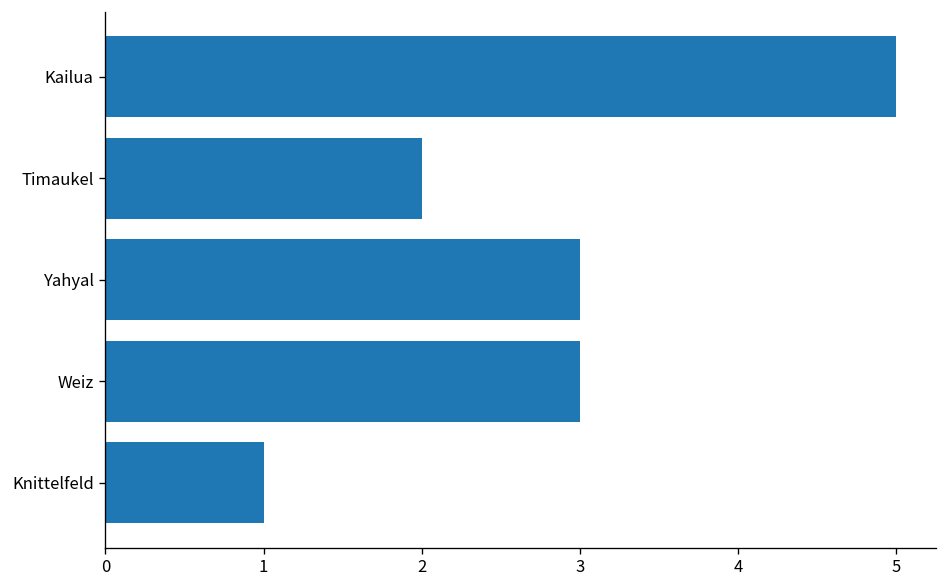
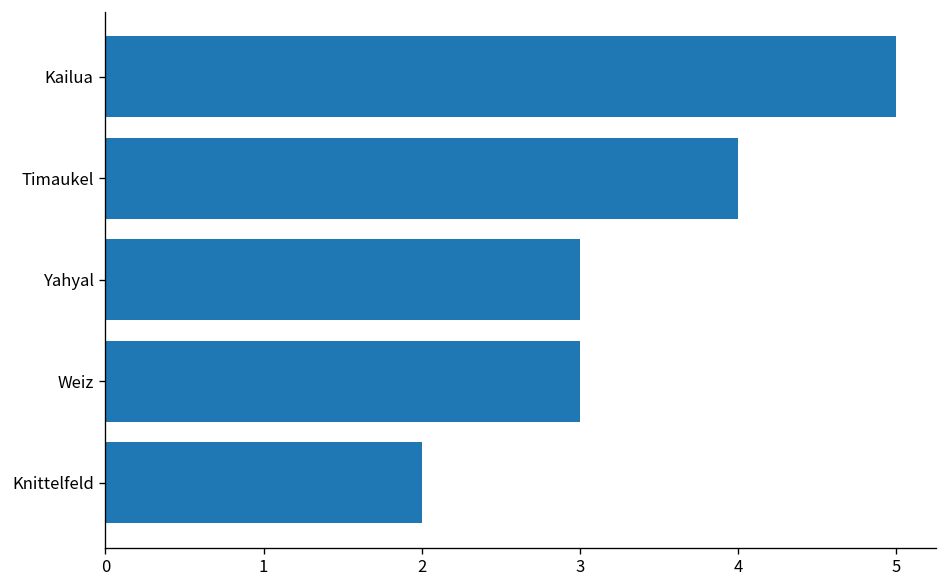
  {
    "Kailua": 5,
-   "Timaukel": 2,
+   "Timaukel": 4,
    "Yahyal": 3,
    "Weiz": 3,
-   "Knittelfeld": 1
+   "Knittelfeld": 2
  }
